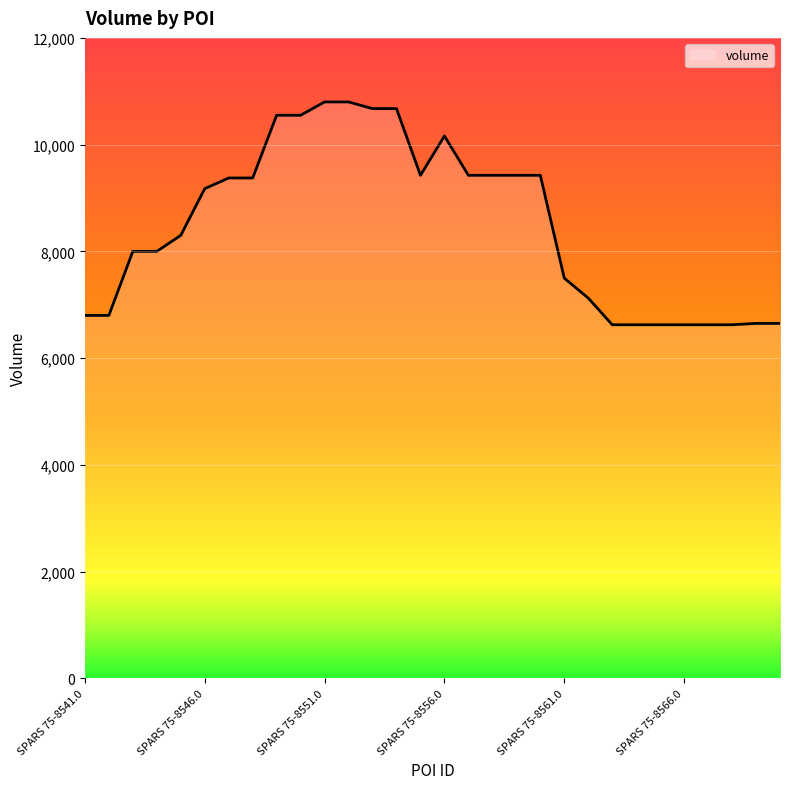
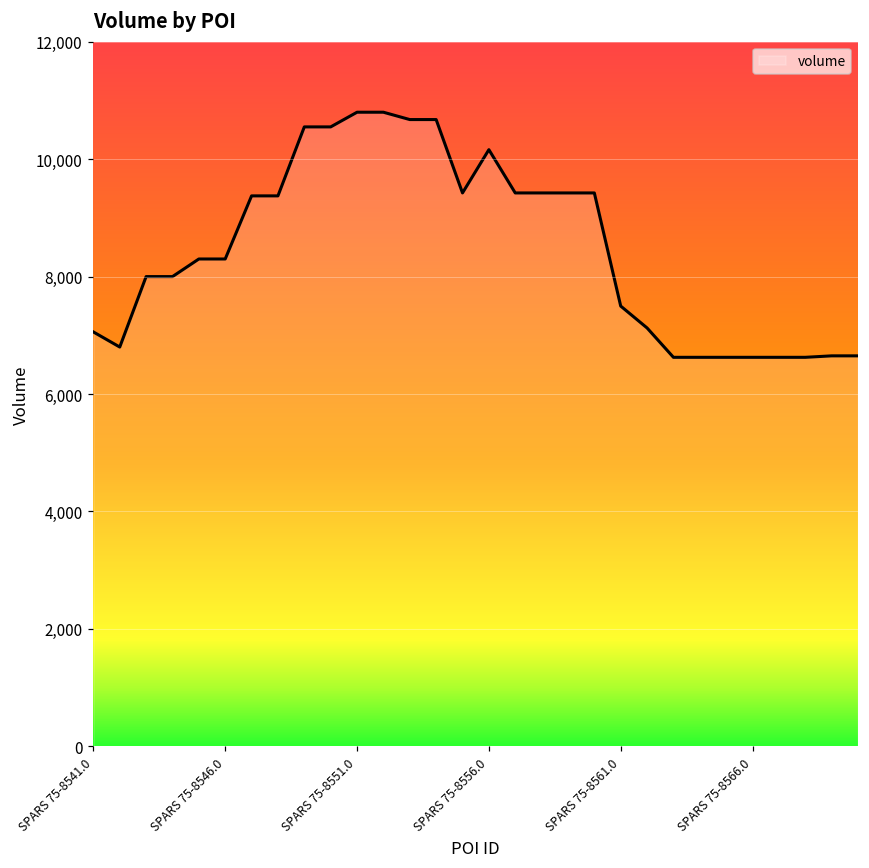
  {
-   "SPARS 75-8541.0": "6,800",
-   "SPARS 75-8546.0": "9,200",
+   "SPARS 75-8541.0": "7,100",
+   "SPARS 75-8546.0": "8,300",
    "SPARS 75-8551.0": "10,800",
    "SPARS 75-8556.0": "10,200",
    "SPARS 75-8561.0": "7,500",
    "SPARS 75-8566.0": "6,600"
  }
